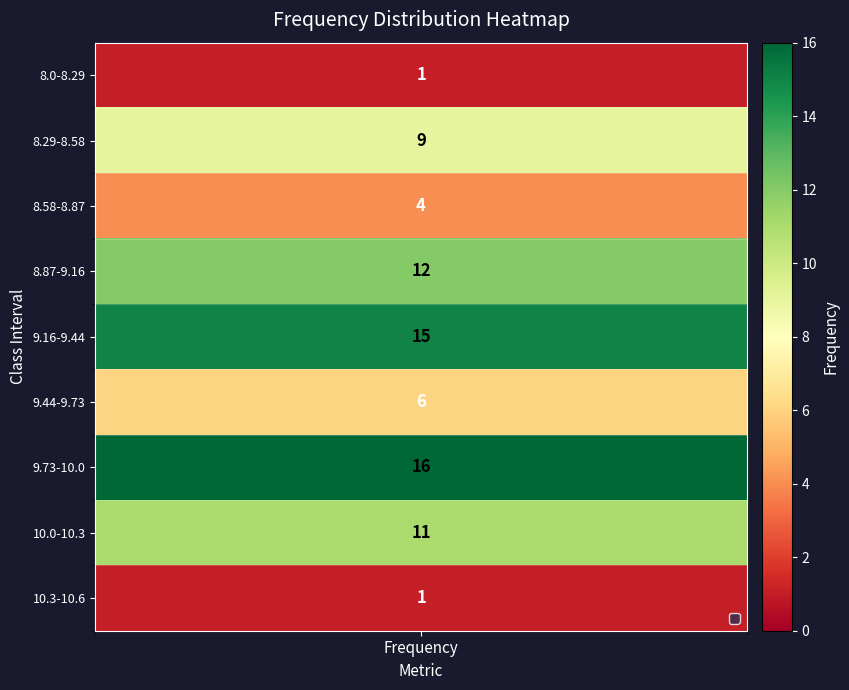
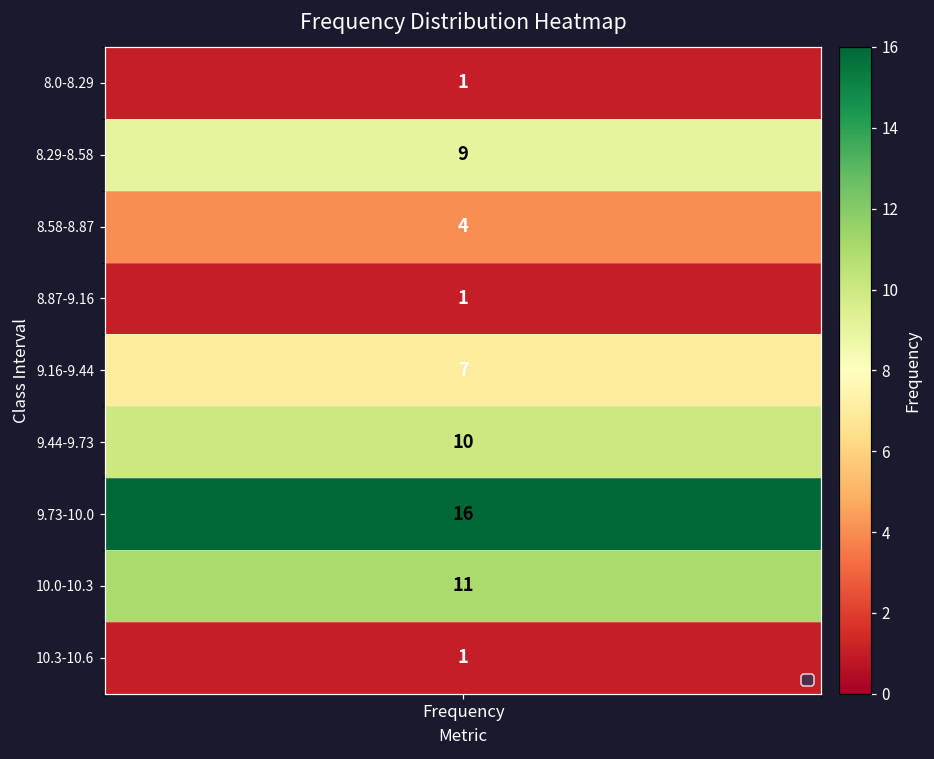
  {
    "8.0-8.29": {
      "Frequency": 1
    },
    "8.29-8.58": {
      "Frequency": 9
    },
    "8.58-8.87": {
      "Frequency": 4
    },
    "8.87-9.16": {
-     "Frequency": 12
+     "Frequency": 1
    },
    "9.16-9.44": {
-     "Frequency": 15
+     "Frequency": 7
    },
    "9.44-9.73": {
-     "Frequency": 6
+     "Frequency": 10
    },
    "9.73-10.0": {
      "Frequency": 16
    },
    "10.0-10.3": {
      "Frequency": 11
    },
    "10.3-10.6": {
      "Frequency": 1
    }
  }
